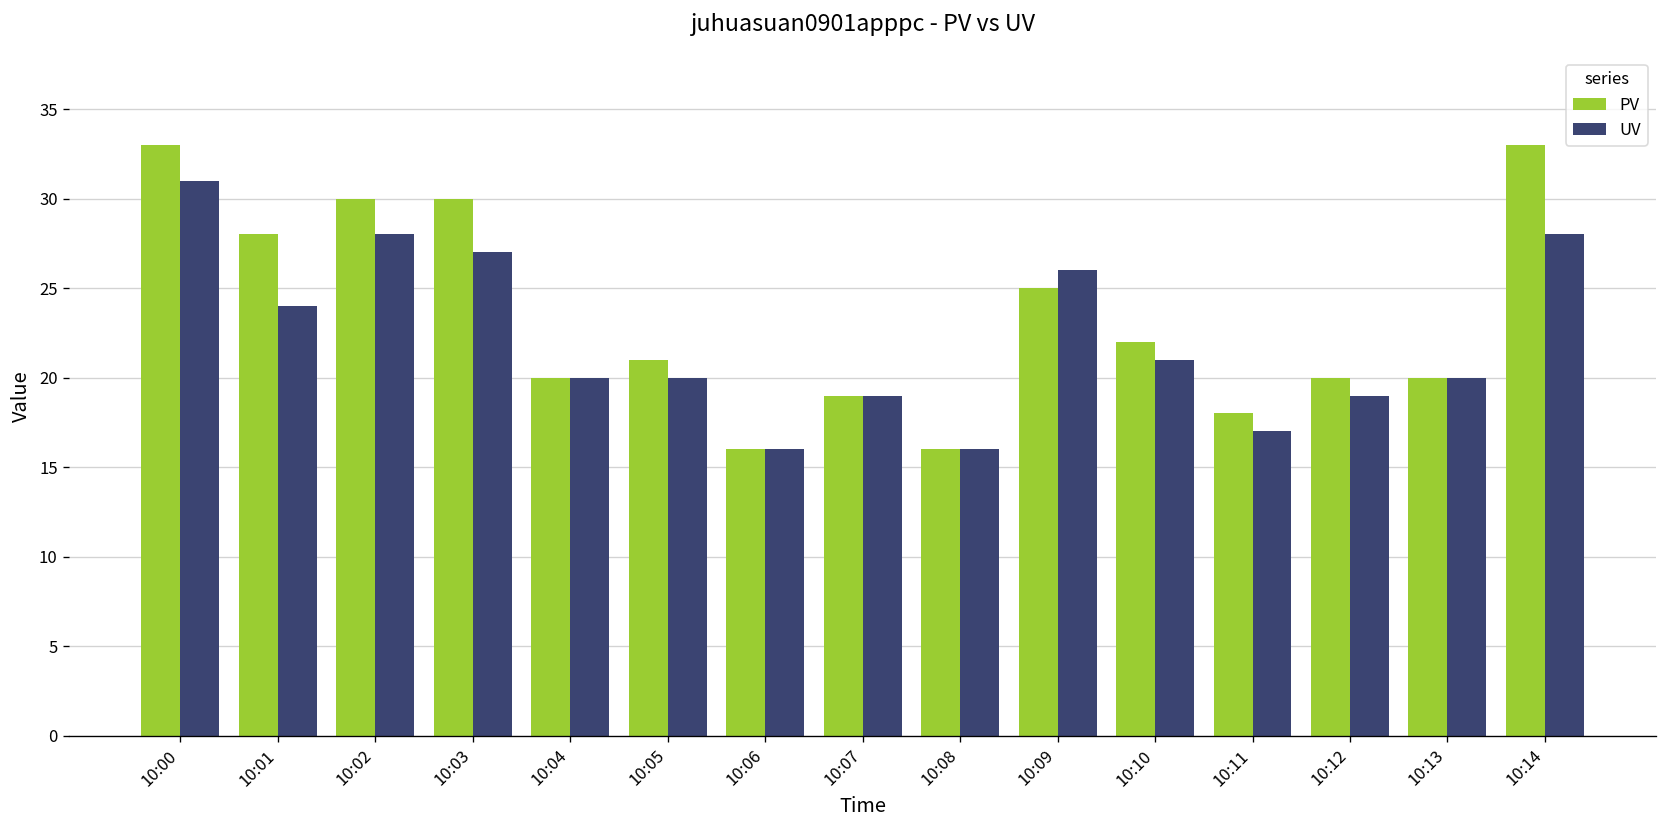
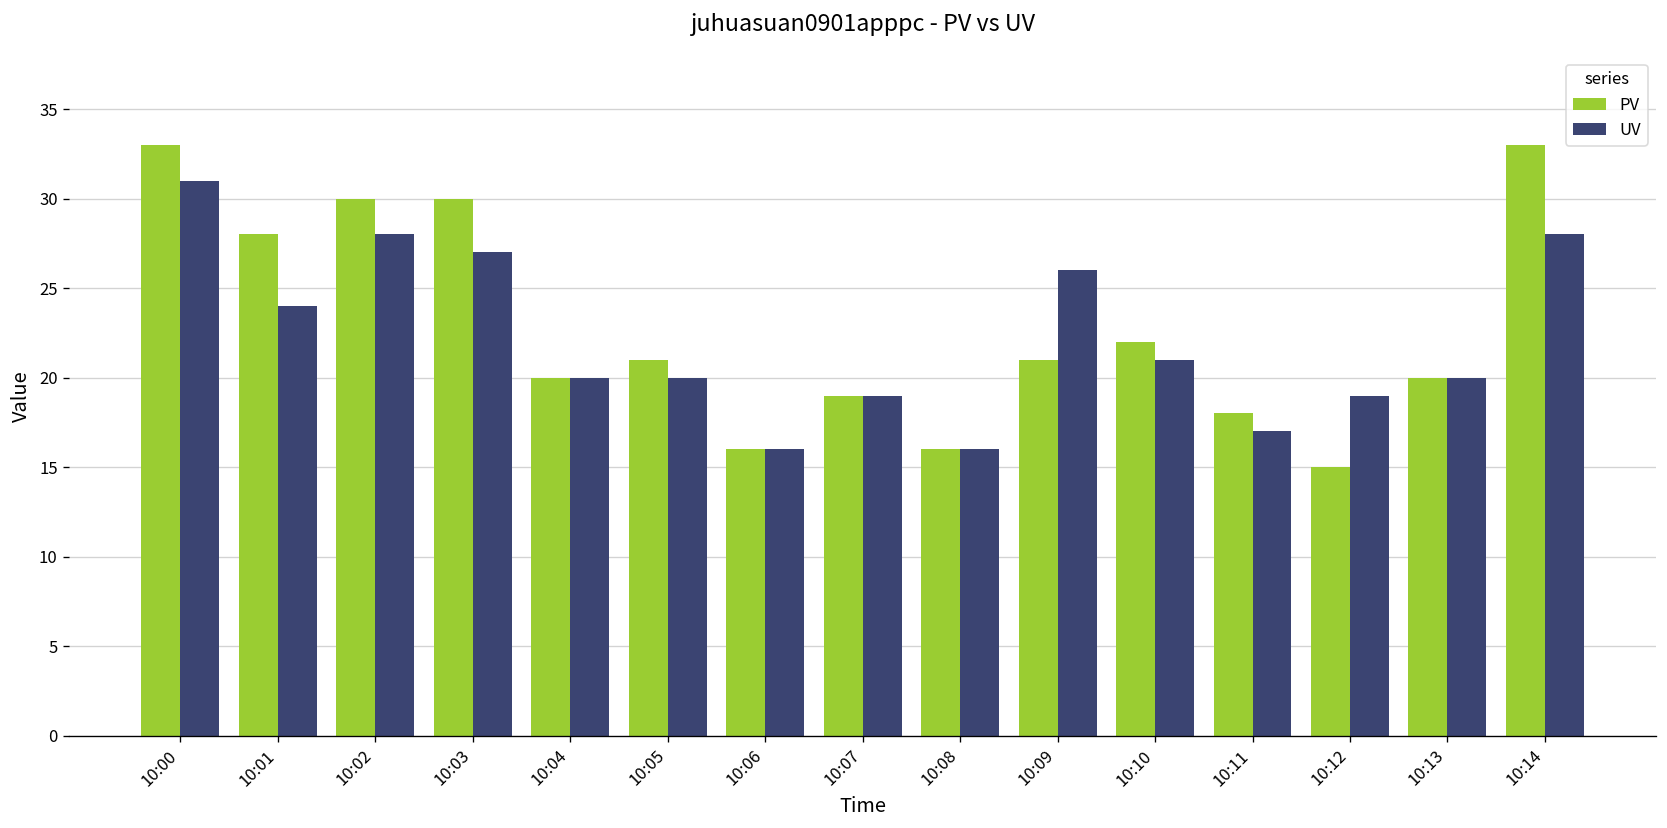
  {
    "PV": {
      "10:00": 33,
      "10:01": 28,
      "10:02": 30,
      "10:03": 30,
      "10:04": 20,
      "10:05": 21,
      "10:06": 16,
      "10:07": 19,
      "10:08": 16,
-     "10:09": 25,
+     "10:09": 21,
      "10:10": 22,
      "10:11": 18,
-     "10:12": 20,
+     "10:12": 15,
      "10:13": 20,
      "10:14": 33
    },
    "UV": {
      "10:00": 31,
      "10:01": 24,
      "10:02": 28,
      "10:03": 27,
      "10:04": 20,
      "10:05": 20,
      "10:06": 16,
      "10:07": 19,
      "10:08": 16,
      "10:09": 26,
      "10:10": 21,
      "10:11": 17,
      "10:12": 19,
      "10:13": 20,
      "10:14": 28
    }
  }
